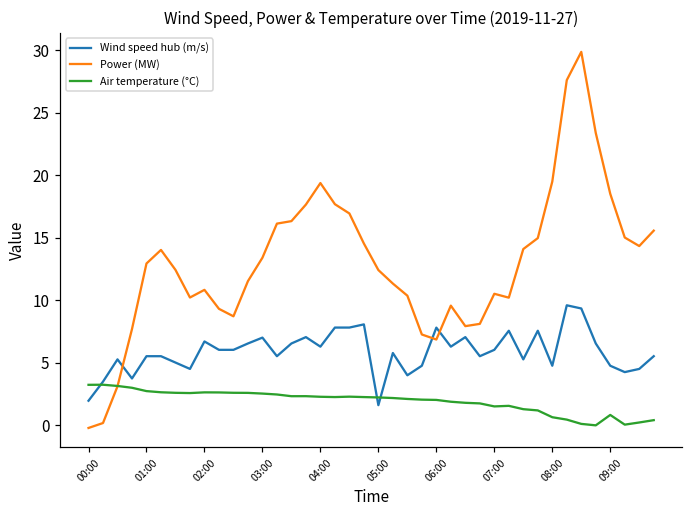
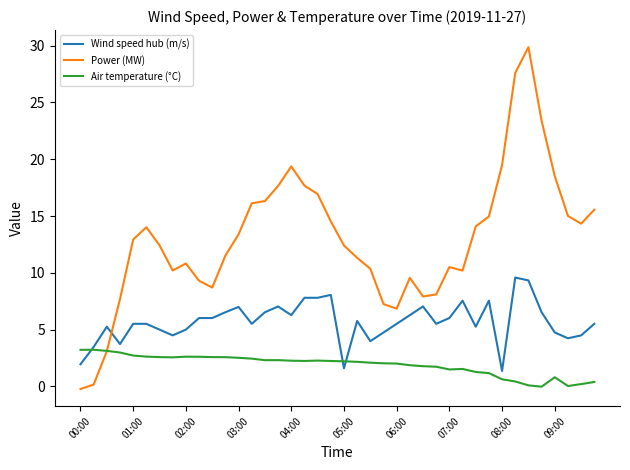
  {
    "Wind speed hub (m/s)": {
      "00:00": 1.9,
      "01:00": 5.5,
-     "02:00": 6.7,
+     "02:00": 5.0,
      "03:00": 7.0,
      "04:00": 6.3,
      "05:00": 1.6,
-     "06:00": 7.8,
+     "06:00": 5.5,
      "07:00": 6.0,
-     "08:00": 4.7,
+     "08:00": 1.4,
      "09:00": 4.7
    },
    "Power (MW)": {
      "00:00": -0.2,
      "01:00": 12.9,
      "02:00": 10.8,
      "03:00": 13.4,
      "04:00": 19.4,
      "05:00": 12.4,
      "06:00": 6.8,
      "07:00": 10.5,
      "08:00": 19.5,
      "09:00": 18.5
    },
    "Air temperature (°C)": {
      "00:00": 3.2,
      "01:00": 2.7,
      "02:00": 2.6,
      "03:00": 2.5,
      "04:00": 2.3,
      "05:00": 2.2,
      "06:00": 2.0,
      "07:00": 1.5,
      "08:00": 0.6,
      "09:00": 0.8
    }
  }
